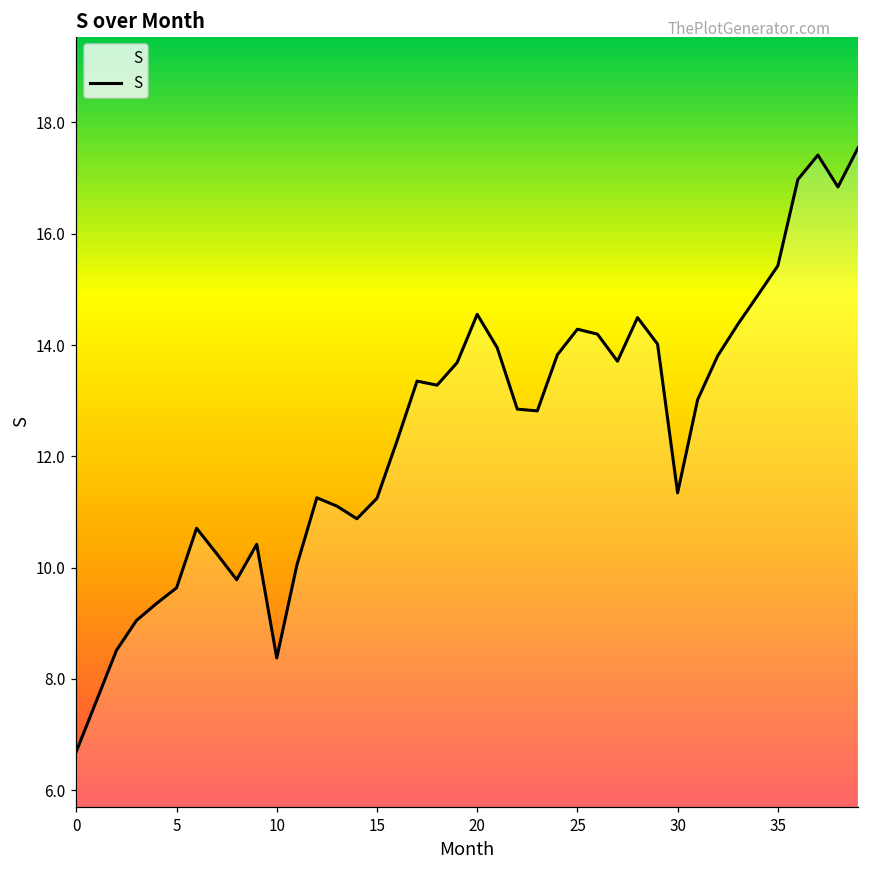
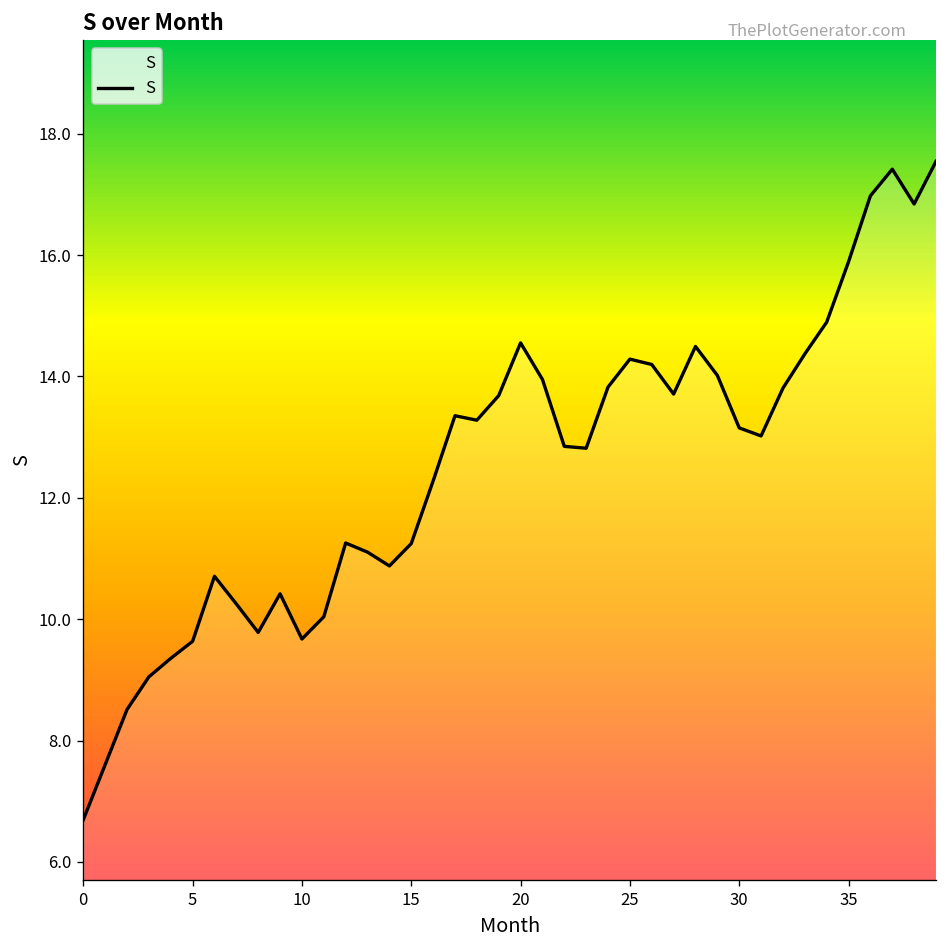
  {
    "0": 6.7,
    "5": 9.6,
-   "10": 8.4,
+   "10": 9.7,
    "15": 11.2,
    "20": 14.6,
    "25": 14.3,
-   "30": 11.3,
-   "35": 15.4
+   "30": 13.2,
+   "35": 15.9
  }
